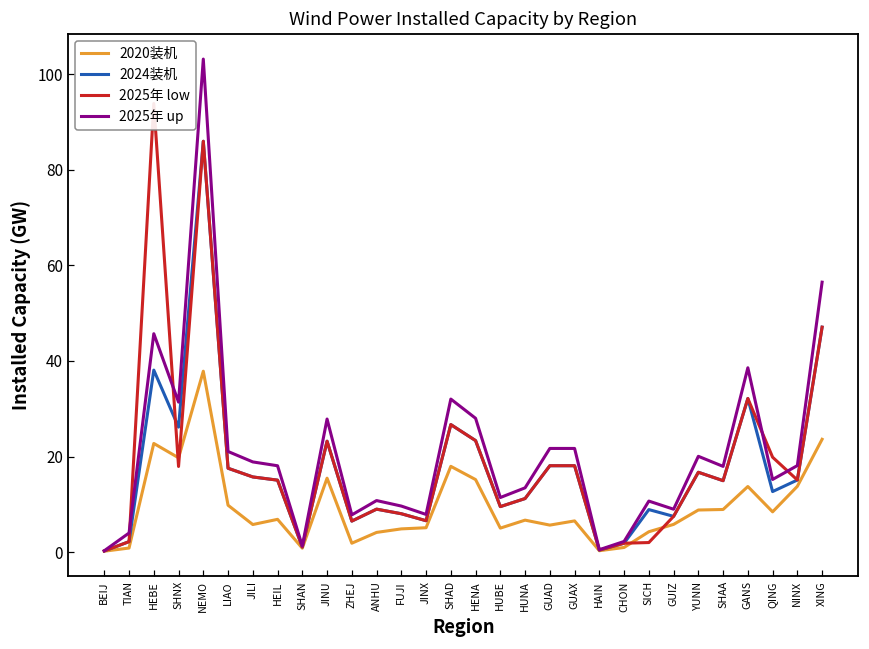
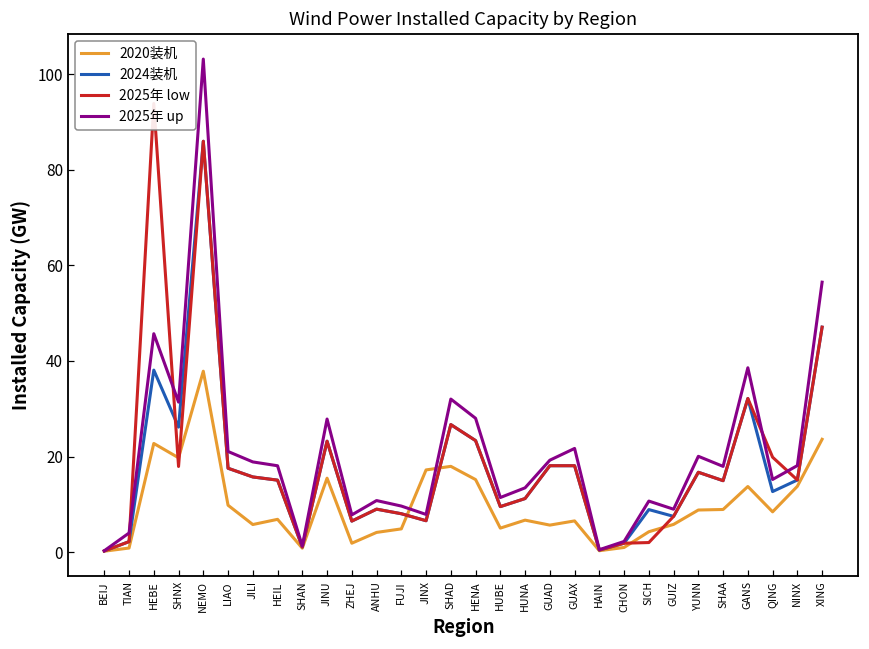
  {
    "2020装机": {
      "TIAN": 1,
      "HEBE": 23,
      "SHNX": 20,
      "NEMO": 38,
      "LIAO": 10,
      "JILI": 6,
      "HEIL": 7,
      "JINU": 15,
      "ZHEJ": 2,
      "ANHU": 4,
      "FUJI": 5,
-     "JINX": 5,
+     "JINX": 17,
      "SHAD": 18,
      "HENA": 15,
      "HUBE": 5,
      "HUNA": 7,
      "GUAD": 6,
      "GUAX": 7,
      "CHON": 1,
      "SICH": 4,
      "GUIZ": 6,
      "YUNN": 9,
      "SHAA": 9,
      "GANS": 14,
      "QING": 8,
      "NINX": 14,
      "XING": 24
    },
    "2024装机": {
      "HEBE": 38,
      "SHNX": 26,
      "SICH": 9,
      "QING": 13
    },
    "2025年 low": {
      "SHNX": 18,
      "SICH": 2,
      "QING": 20
    },
    "2025年 up": {
      "TIAN": 4,
      "HEBE": 46,
      "SHNX": 31,
      "NEMO": 103,
      "LIAO": 21,
      "JILI": 19,
      "HEIL": 18,
      "JINU": 28,
      "ZHEJ": 8,
      "ANHU": 11,
      "FUJI": 10,
      "JINX": 8,
      "SHAD": 32,
      "HENA": 28,
      "HUBE": 11,
      "HUNA": 13,
-     "GUAD": 22,
+     "GUAD": 19,
      "GUAX": 22,
      "SICH": 11,
      "GUIZ": 9,
      "YUNN": 20,
      "SHAA": 18,
      "GANS": 39,
      "QING": 15,
      "NINX": 18,
      "XING": 56
    }
  }
